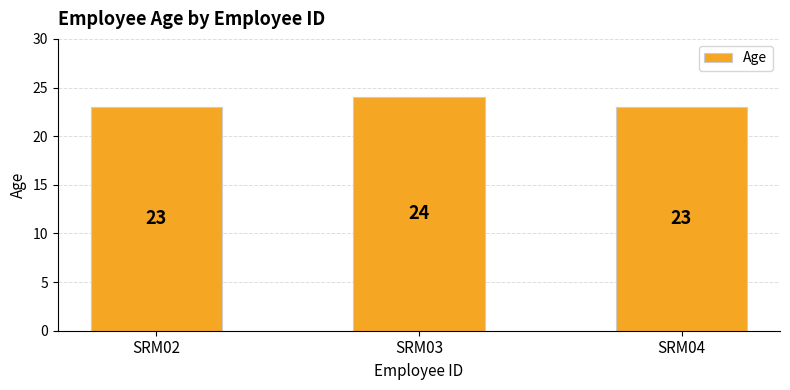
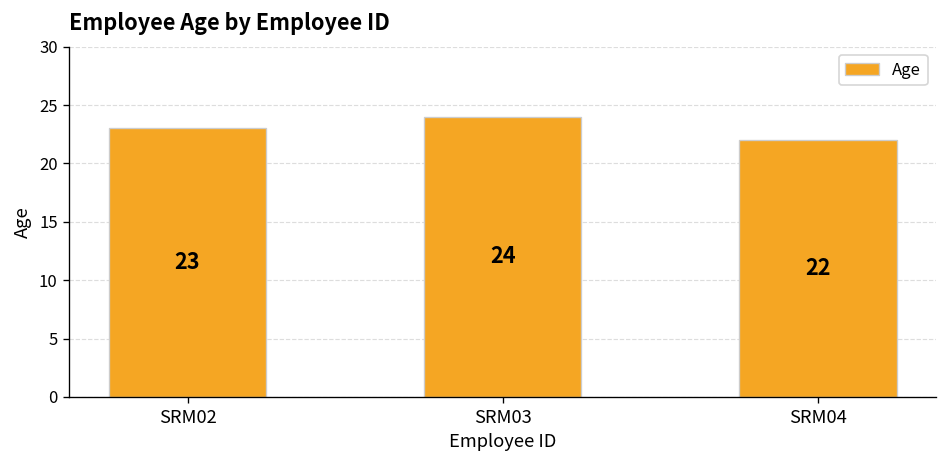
  {
    "SRM02": 23,
    "SRM03": 24,
-   "SRM04": 23
+   "SRM04": 22
  }
